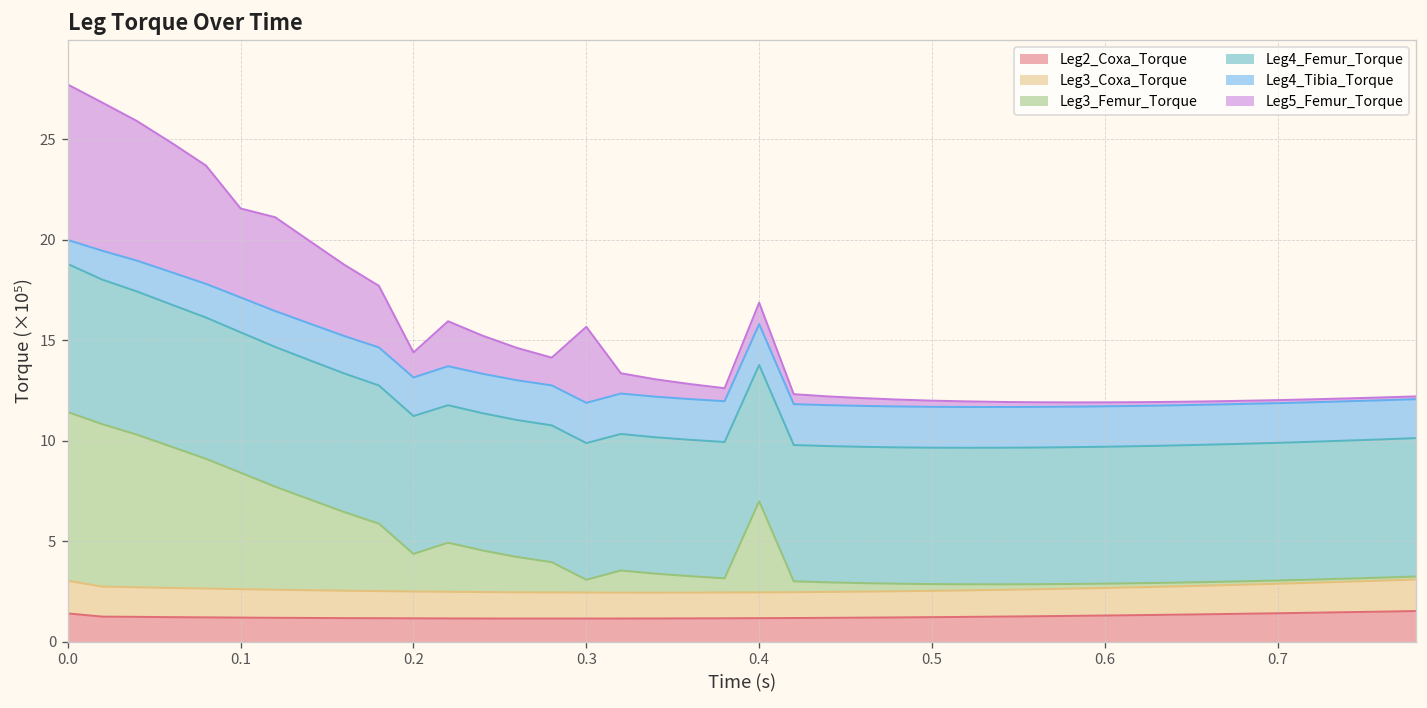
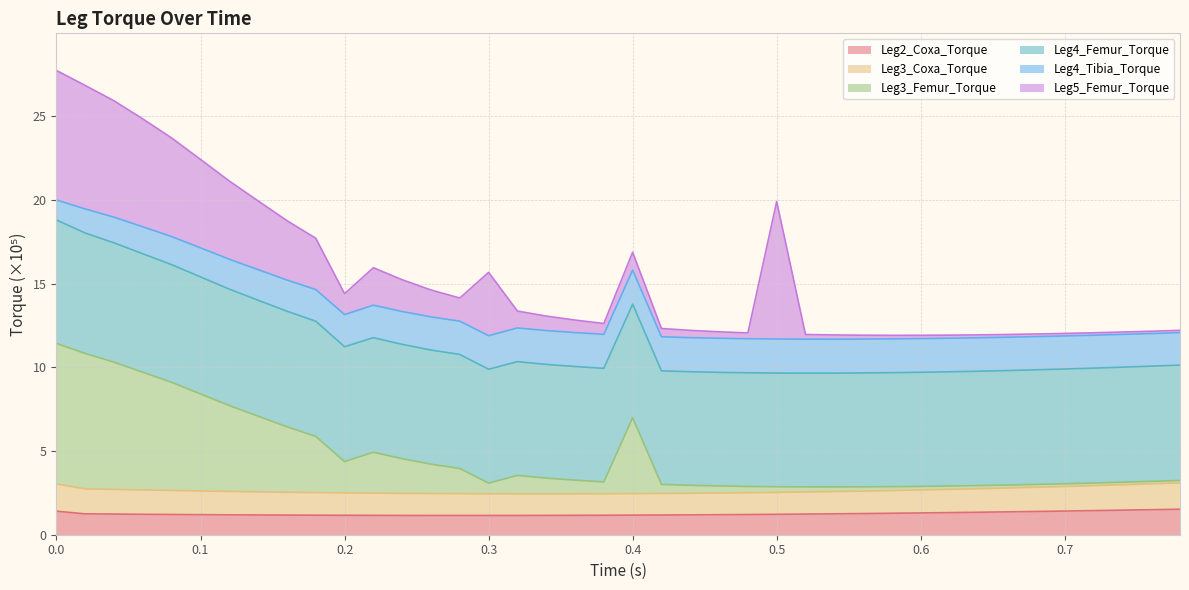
  {
    "Leg2_Coxa_Torque": {
      "0.0": 1.4,
      "0.1": 1.2,
      "0.2": 1.2,
      "0.3": 1.2,
      "0.4": 1.2,
      "0.5": 1.2,
      "0.6": 1.3,
      "0.7": 1.4
    },
    "Leg3_Coxa_Torque": {
      "0.0": 1.6,
      "0.1": 1.4,
      "0.2": 1.3,
      "0.3": 1.3,
      "0.4": 1.3,
      "0.5": 1.3,
      "0.6": 1.4,
      "0.7": 1.5
    },
    "Leg3_Femur_Torque": {
      "0.0": 8.4,
      "0.1": 5.8,
      "0.2": 1.9,
      "0.3": 0.6,
      "0.4": 4.5,
      "0.5": 0.3,
      "0.6": 0.2,
      "0.7": 0.2
    },
    "Leg5_Femur_Torque": {
      "0.0": 7.7,
-     "0.1": 4.4,
+     "0.1": 5.3,
      "0.2": 1.2,
      "0.3": 3.8,
      "0.4": 1.1,
-     "0.5": 0.3,
+     "0.5": 8.2,
      "0.6": 0.2,
      "0.7": 0.2
    }
  }
